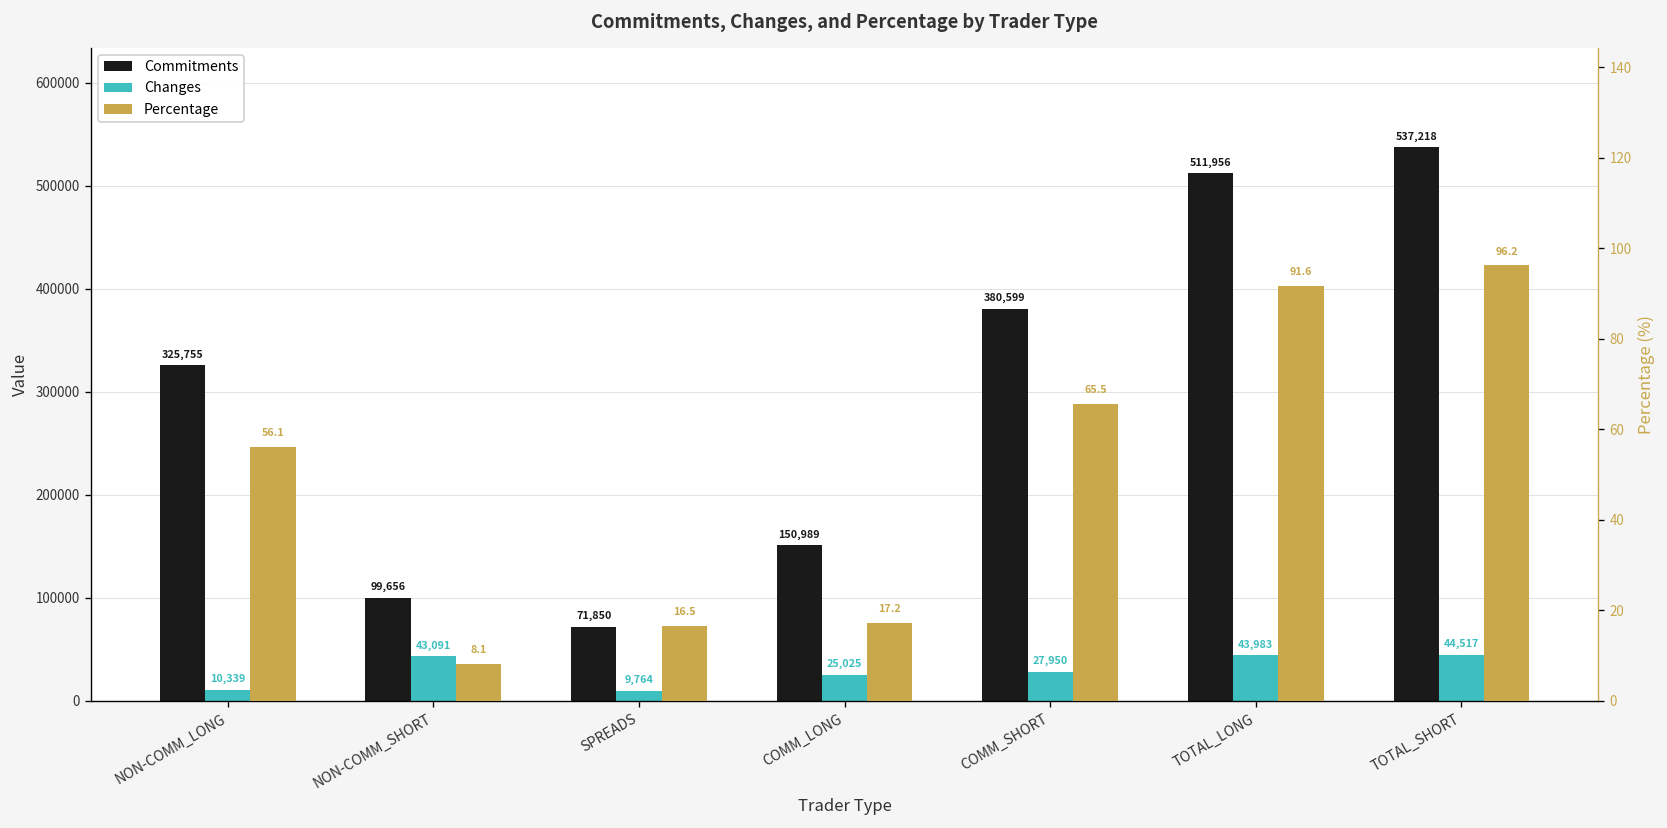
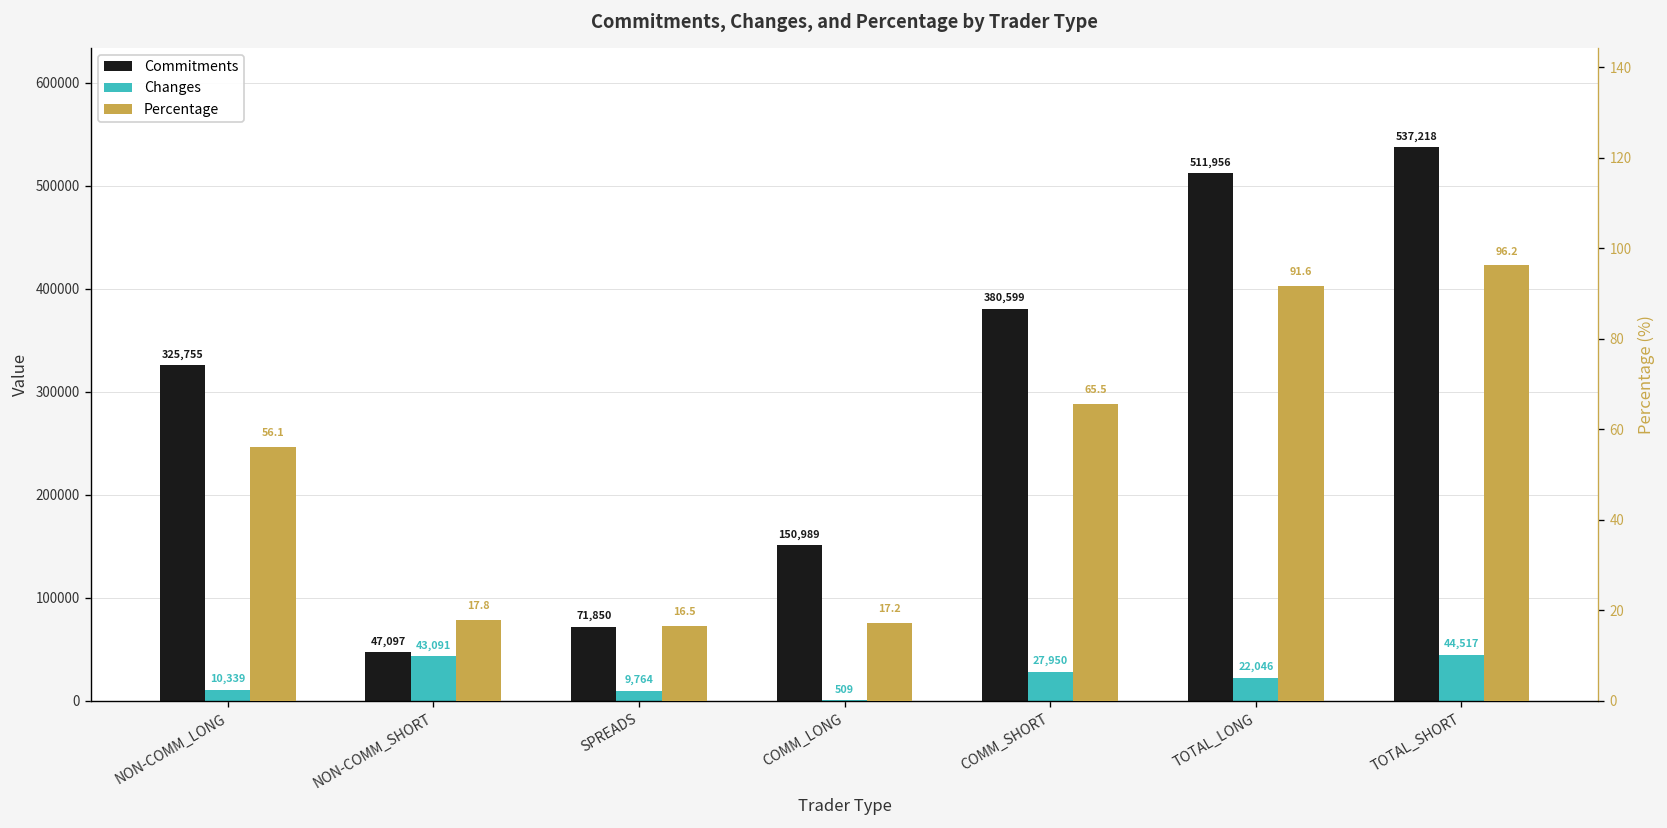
  {
    "Commitments": {
      "NON-COMM_LONG": "325,755",
-     "NON-COMM_SHORT": "99,656",
+     "NON-COMM_SHORT": "47,097",
      "SPREADS": "71,850",
      "COMM_LONG": "150,989",
      "COMM_SHORT": "380,599",
      "TOTAL_LONG": "511,956",
      "TOTAL_SHORT": "537,218"
    },
    "Changes": {
      "NON-COMM_LONG": "10,339",
      "NON-COMM_SHORT": "43,091",
      "SPREADS": "9,764",
-     "COMM_LONG": "25,025",
+     "COMM_LONG": "509",
      "COMM_SHORT": "27,950",
-     "TOTAL_LONG": "43,983",
+     "TOTAL_LONG": "22,046",
      "TOTAL_SHORT": "44,517"
    },
    "Percentage": {
      "NON-COMM_LONG": "56.1",
-     "NON-COMM_SHORT": "8.1",
+     "NON-COMM_SHORT": "17.8",
      "SPREADS": "16.5",
      "COMM_LONG": "17.2",
      "COMM_SHORT": "65.5",
      "TOTAL_LONG": "91.6",
      "TOTAL_SHORT": "96.2"
    }
  }
